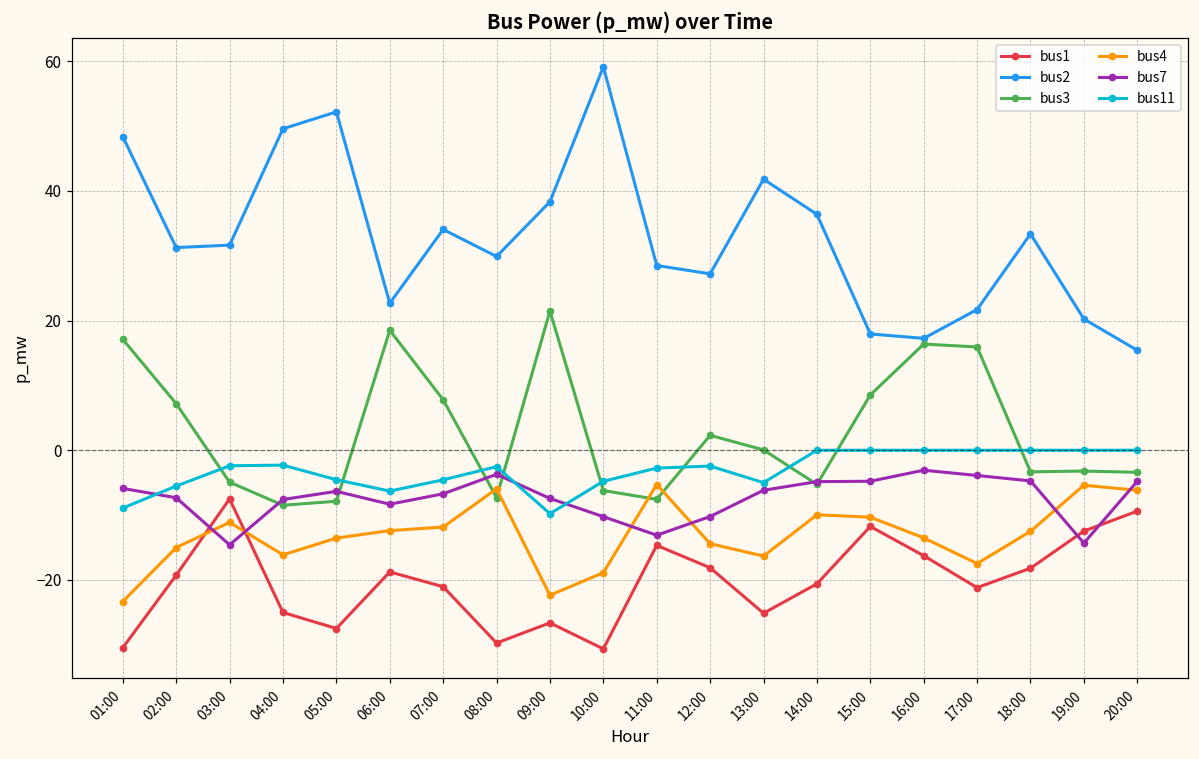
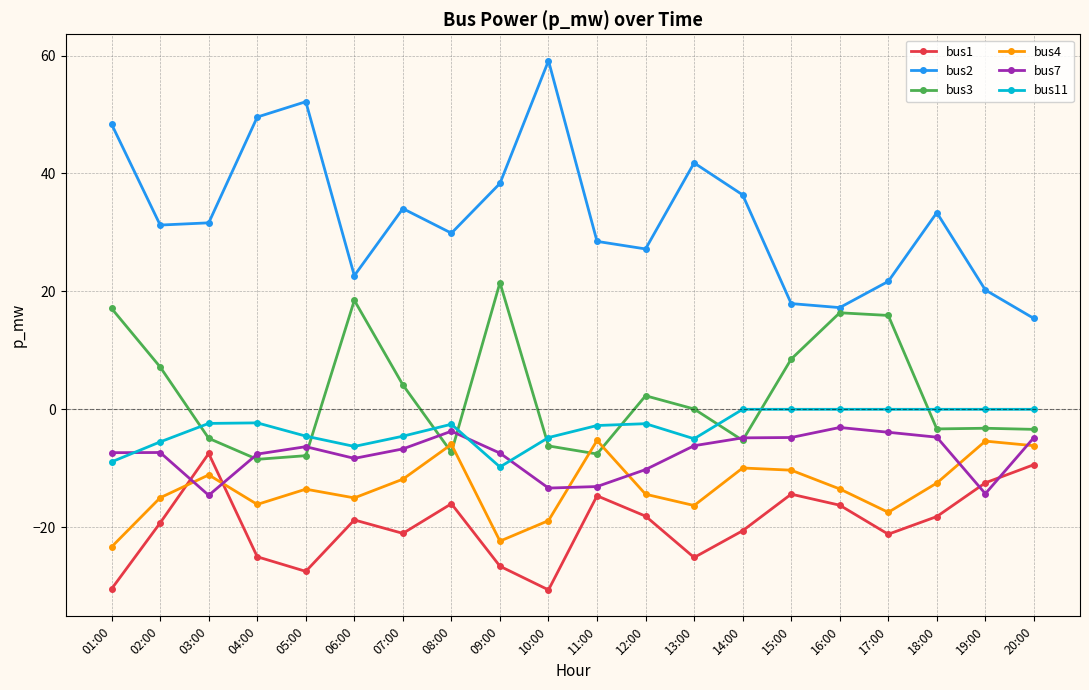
  {
    "bus1": {
      "01:00": -30,
      "02:00": -19,
      "03:00": -7,
      "04:00": -25,
      "05:00": -27,
      "06:00": -19,
      "07:00": -21,
-     "08:00": -30,
+     "08:00": -16,
      "09:00": -27,
      "10:00": -31,
      "11:00": -15,
      "12:00": -18,
      "13:00": -25,
      "14:00": -21,
-     "15:00": -12,
+     "15:00": -14,
      "16:00": -16,
      "17:00": -21,
      "18:00": -18,
      "19:00": -12,
      "20:00": -9
    },
    "bus3": {
      "01:00": 17,
      "02:00": 7,
      "03:00": -5,
      "04:00": -8,
      "05:00": -8,
      "06:00": 18,
-     "07:00": 8,
+     "07:00": 4,
      "08:00": -7,
      "09:00": 21,
      "10:00": -6,
      "11:00": -8,
      "12:00": 2,
      "13:00": 0,
      "15:00": 9,
      "16:00": 16,
      "17:00": 16,
      "18:00": -3,
      "19:00": -3,
      "20:00": -3
    },
    "bus4": {
      "01:00": -23,
      "02:00": -15,
      "03:00": -11,
      "04:00": -16,
      "05:00": -14,
-     "06:00": -12,
+     "06:00": -15,
      "07:00": -12,
      "08:00": -6,
      "09:00": -22,
      "10:00": -19,
      "11:00": -5,
      "12:00": -14,
      "13:00": -16,
      "14:00": -10,
      "15:00": -10,
      "16:00": -14,
      "17:00": -17,
      "18:00": -13,
      "19:00": -5,
      "20:00": -6
    },
    "bus7": {
-     "01:00": -6,
+     "01:00": -7,
      "02:00": -7,
      "03:00": -15,
      "04:00": -8,
      "05:00": -6,
      "06:00": -8,
      "07:00": -7,
      "08:00": -4,
      "09:00": -7,
-     "10:00": -10,
+     "10:00": -13,
      "11:00": -13,
      "12:00": -10,
      "13:00": -6,
      "15:00": -5,
      "16:00": -3,
      "17:00": -4,
      "18:00": -5,
      "19:00": -14,
      "20:00": -5
    }
  }
